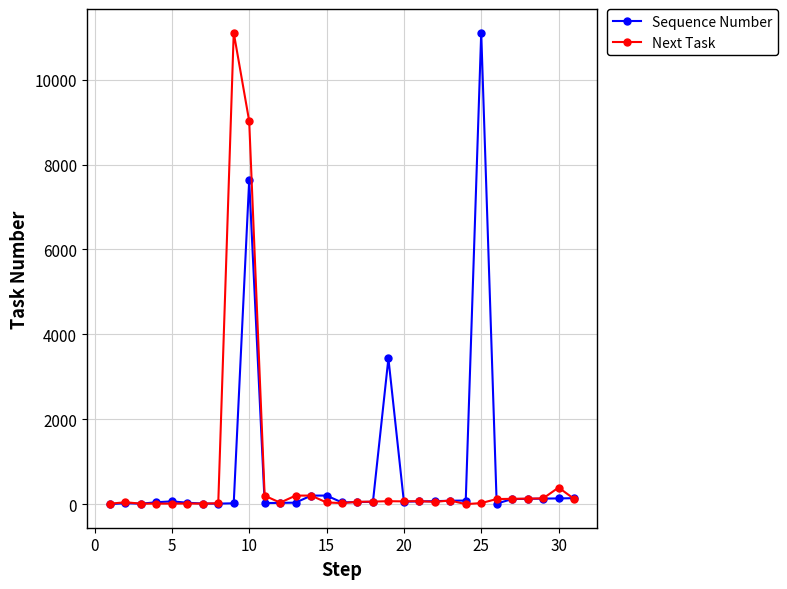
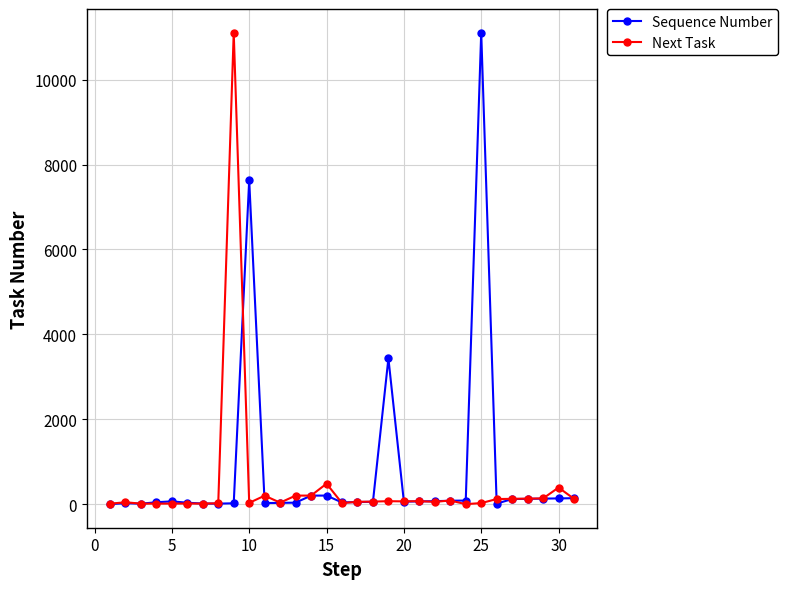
  {
    "Sequence Number": {
      "10": 7600,
      "15": 200,
      "25": 11100,
      "30": 100
    },
    "Next Task": {
-     "10": 9000,
-     "15": 0,
+     "10": 0,
+     "15": 500,
      "25": 0,
      "30": 400
    }
  }
